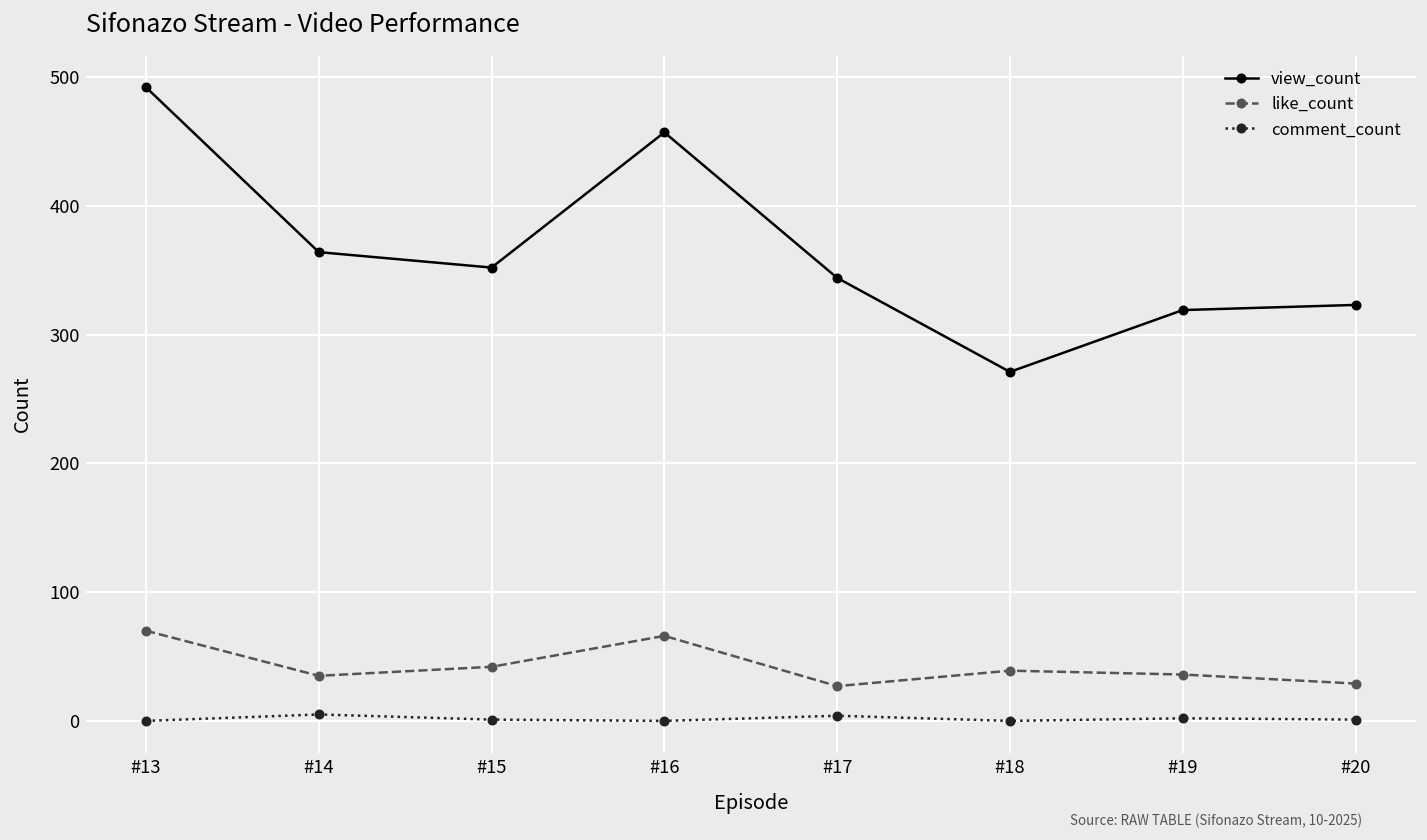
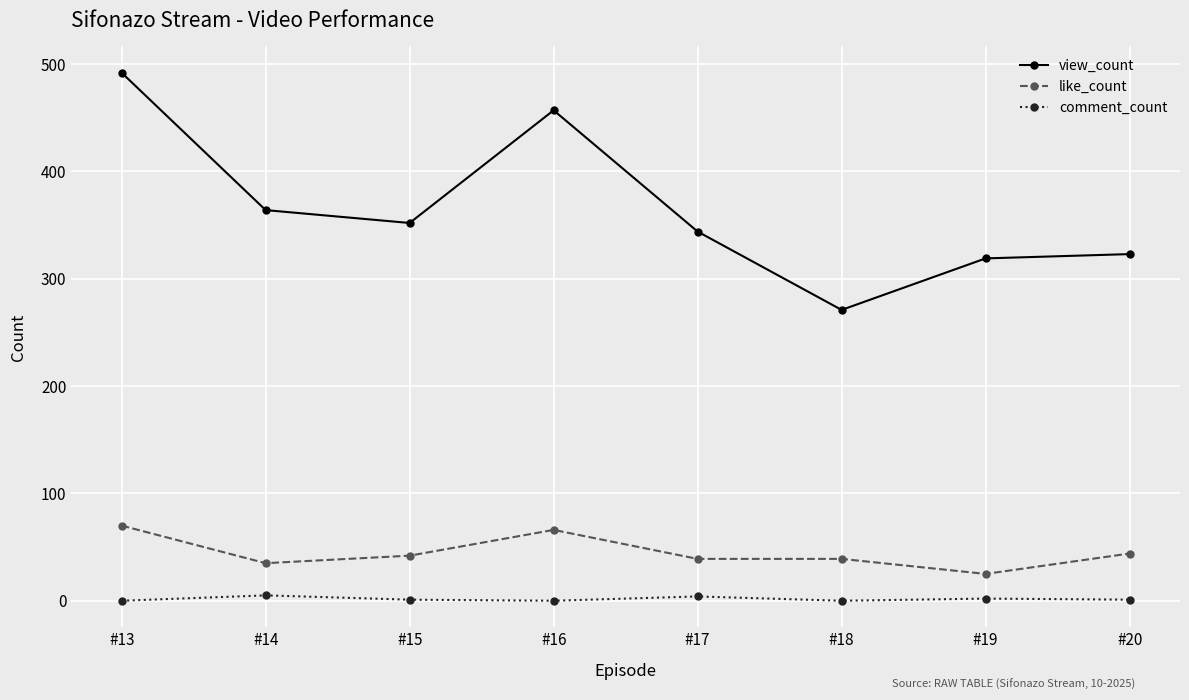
  {
    "like_count": {
      "#13": 70,
      "#14": 35,
      "#15": 42,
      "#16": 66,
-     "#17": 27,
+     "#17": 39,
      "#18": 39,
-     "#19": 36,
-     "#20": 29
+     "#19": 25,
+     "#20": 44
    }
  }
